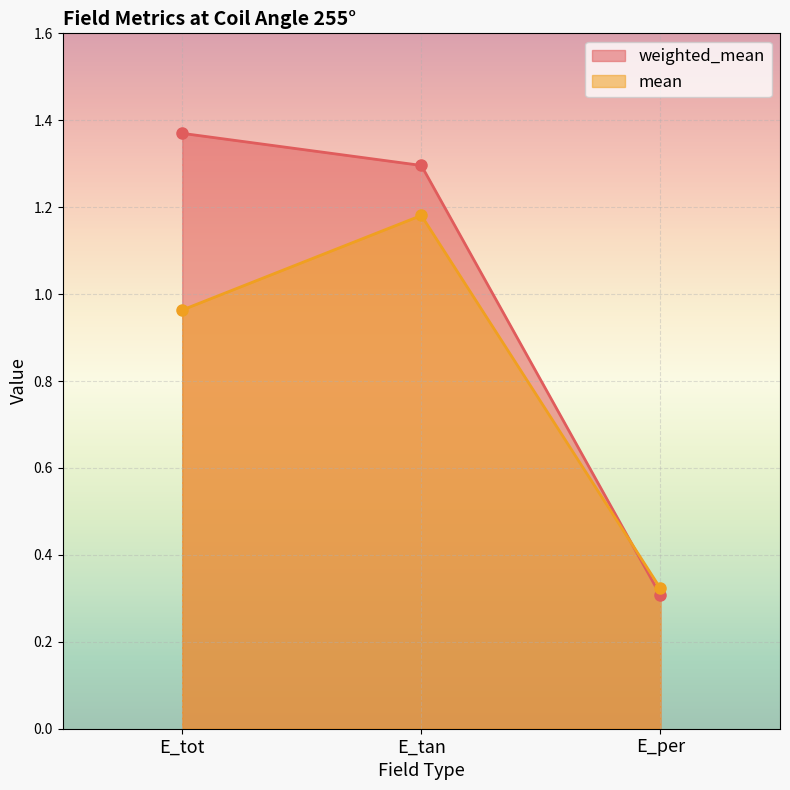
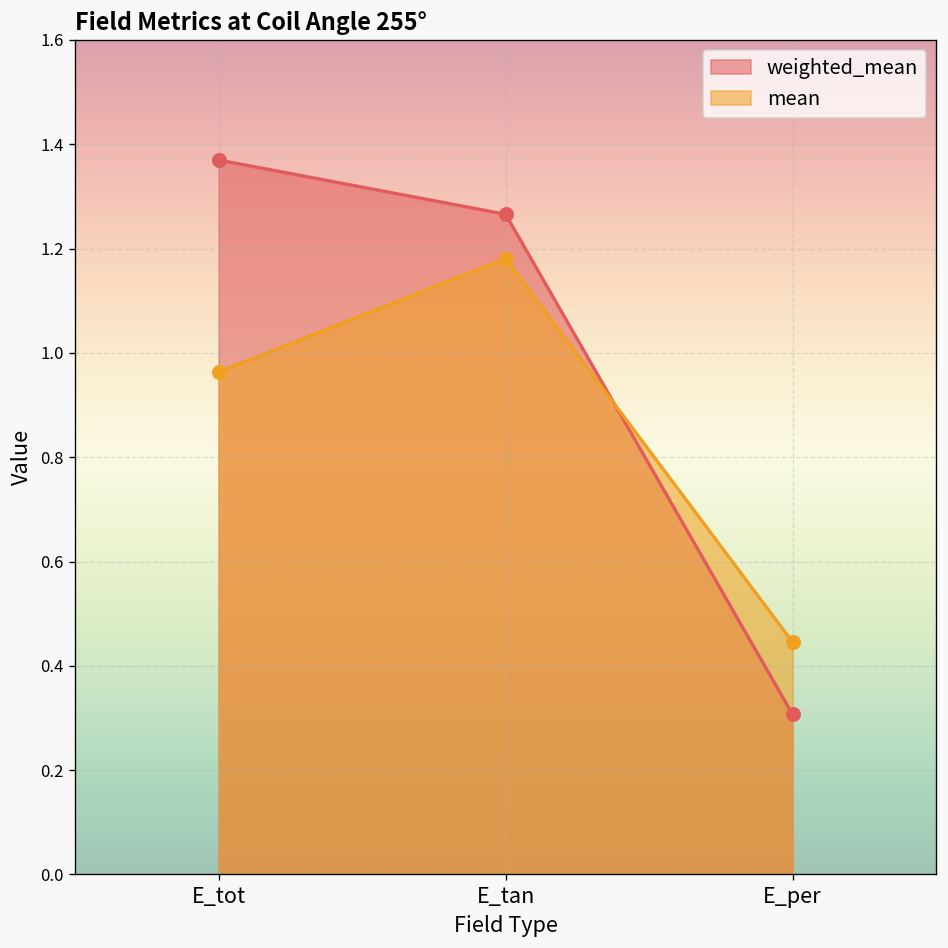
  {
    "weighted_mean": {
      "E_tot": 1.37,
-     "E_tan": 1.30,
+     "E_tan": 1.27,
      "E_per": 0.31
    },
    "mean": {
      "E_tot": 0.96,
      "E_tan": 1.18,
-     "E_per": 0.32
+     "E_per": 0.45
    }
  }
